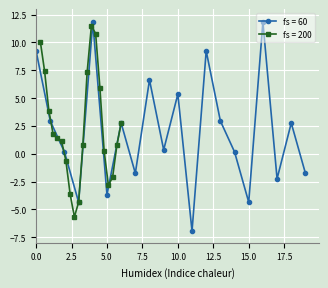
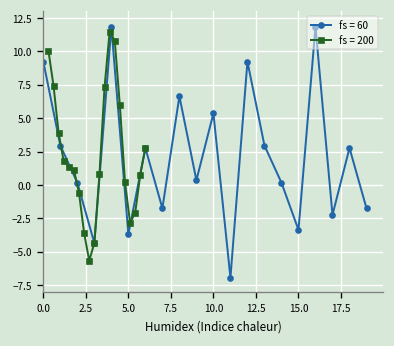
  {
    "fs = 60": {
      "0.0": 9.2,
      "5.0": -3.7,
      "10.0": 5.4,
-     "15.0": -4.4
+     "15.0": -3.4
    }
  }
